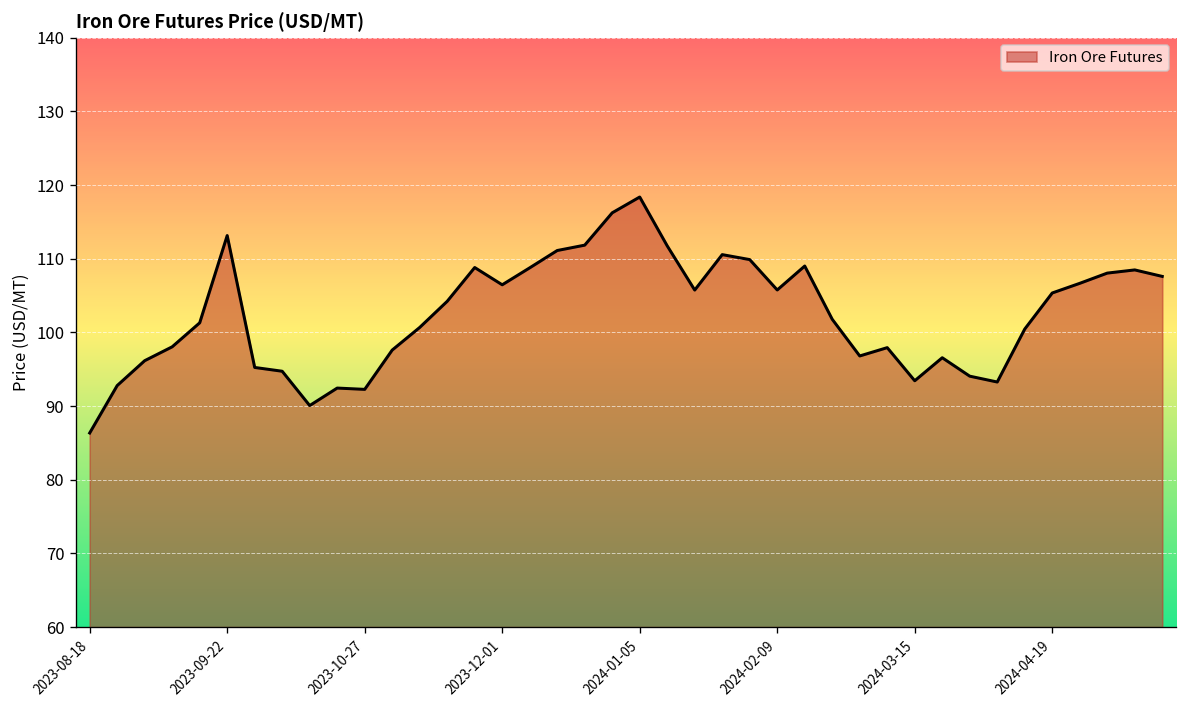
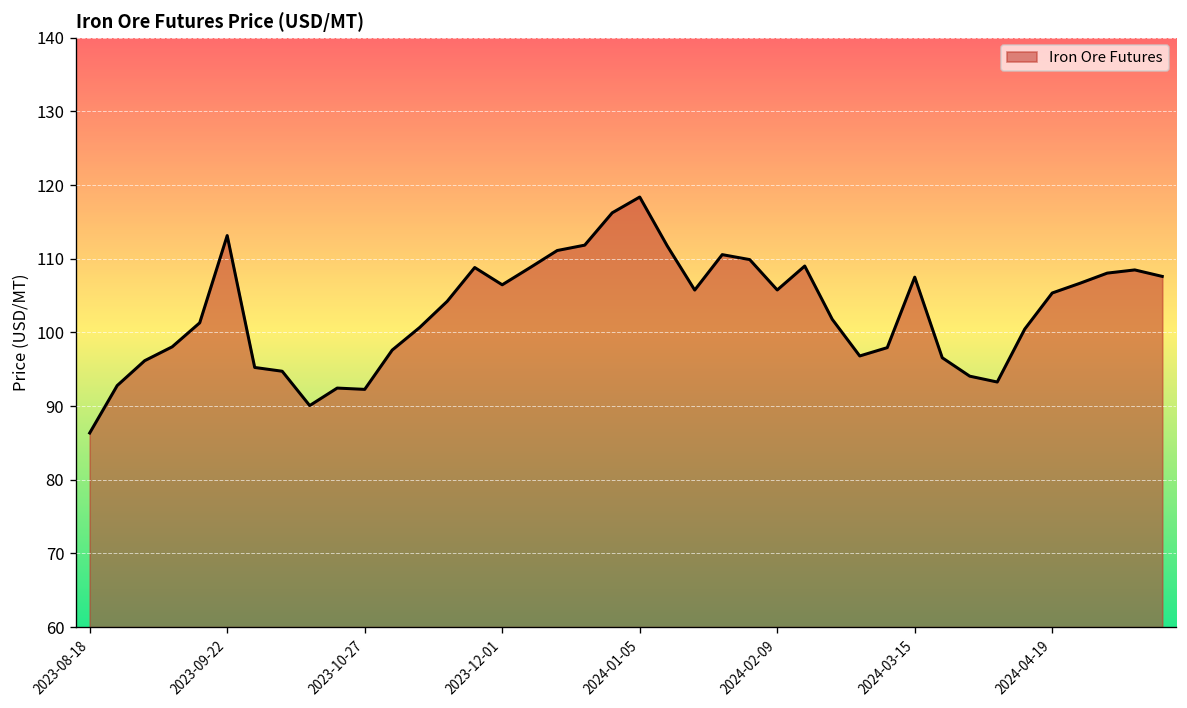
  {
    "2023-08-18": 86,
    "2023-09-22": 113,
    "2023-10-27": 92,
    "2023-12-01": 106,
    "2024-01-05": 118,
    "2024-02-09": 106,
-   "2024-03-15": 93,
+   "2024-03-15": 108,
    "2024-04-19": 105
  }
